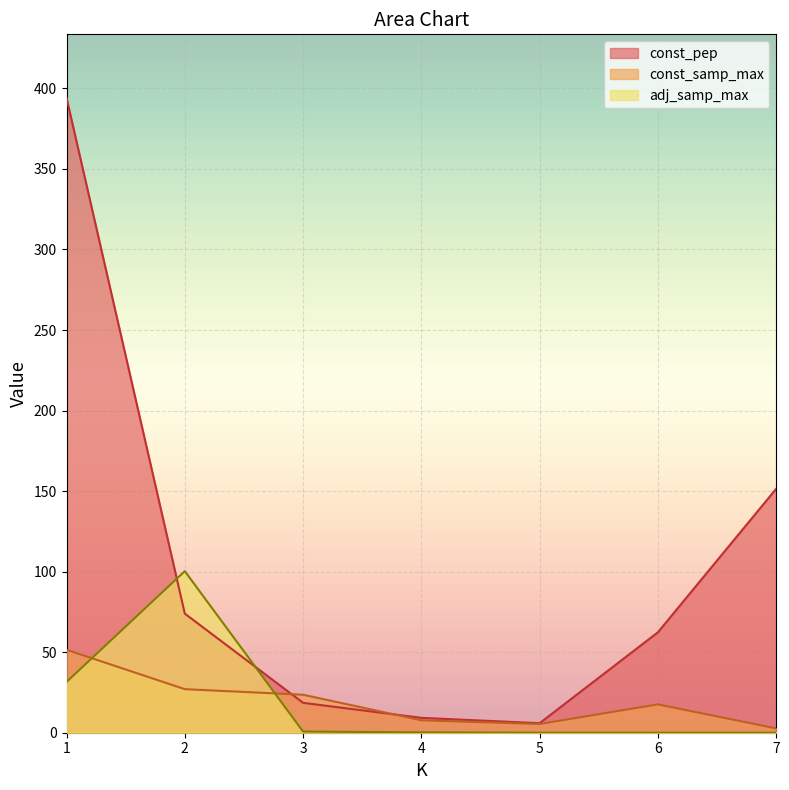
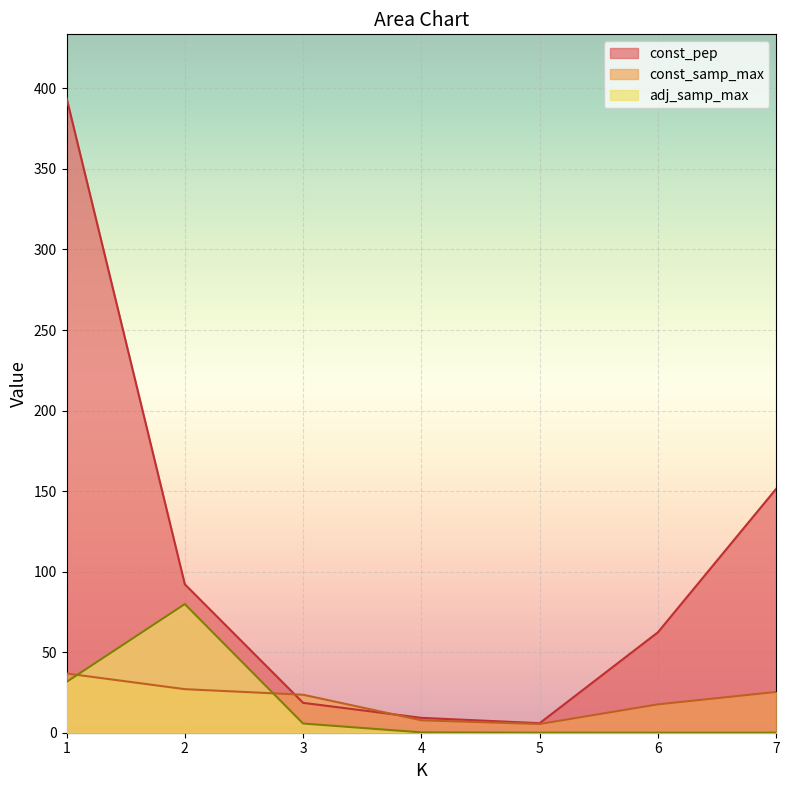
  {
    "const_pep": {
      "1": 394,
-     "2": 74,
+     "2": 92,
      "3": 19,
      "6": 62,
      "7": 151
    },
    "const_samp_max": {
-     "1": 51,
+     "1": 37,
      "2": 27,
      "3": 24,
      "6": 18,
-     "7": 3
+     "7": 25
    },
    "adj_samp_max": {
      "1": 32,
-     "2": 100,
-     "3": 1,
+     "2": 80,
+     "3": 6,
      "4": 0,
      "5": 0,
      "6": 0,
      "7": 0
    }
  }
